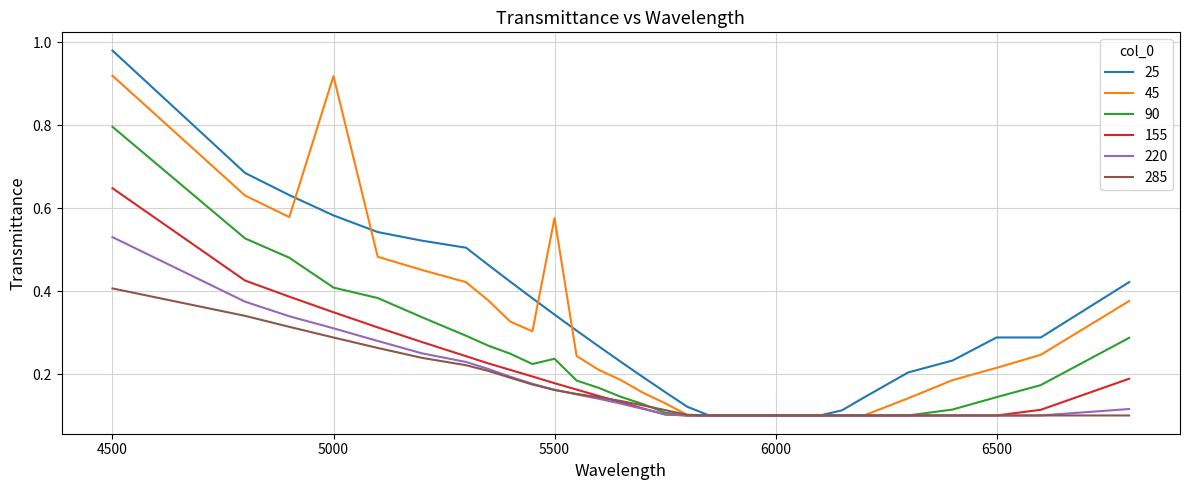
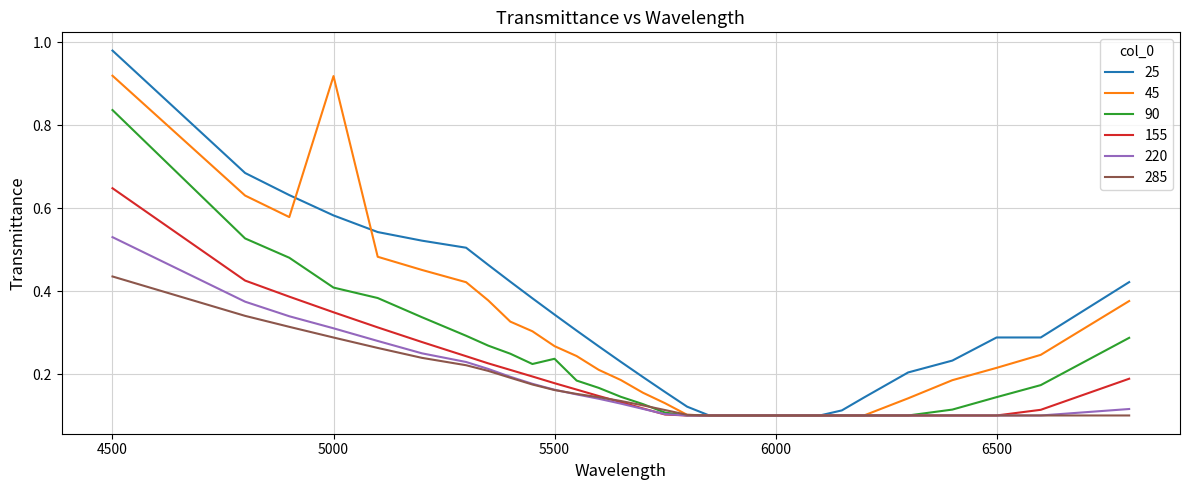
  {
    "25": {
      "4500": 0.98,
      "5000": 0.58,
      "5500": 0.34,
      "6500": 0.29
    },
    "45": {
      "4500": 0.92,
      "5000": 0.92,
-     "5500": 0.58,
+     "5500": 0.27,
      "6500": 0.21
    },
    "90": {
-     "4500": 0.80,
+     "4500": 0.84,
      "5000": 0.41,
      "5500": 0.24,
      "6500": 0.14
    },
    "155": {
      "4500": 0.65,
      "5000": 0.35,
      "5500": 0.18
    },
    "220": {
      "4500": 0.53,
      "5000": 0.31
    },
    "285": {
-     "4500": 0.41,
+     "4500": 0.44,
      "5000": 0.29
    }
  }
